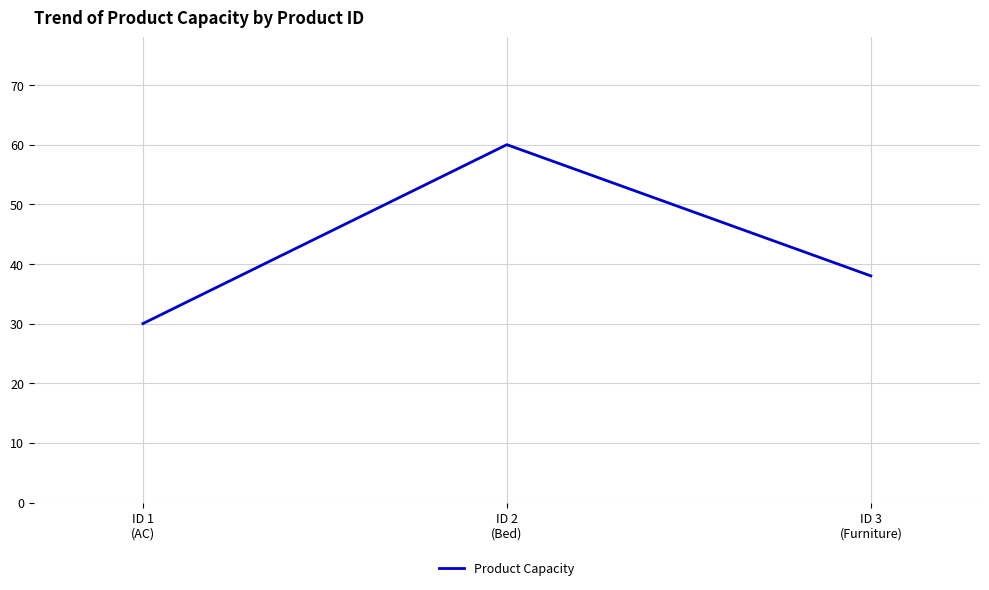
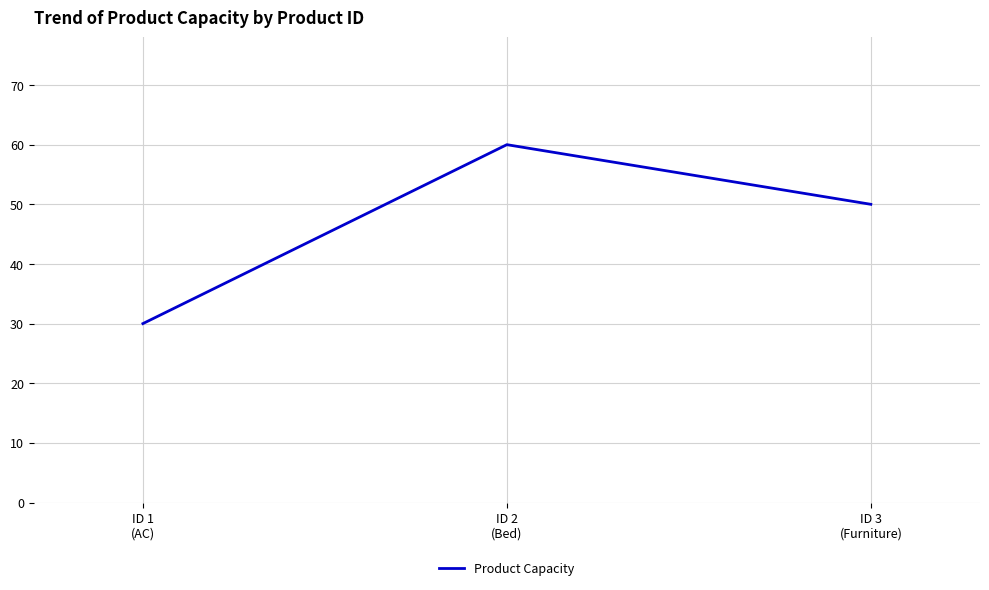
  {
    "ID 1 (AC)": 30,
    "ID 2 (Bed)": 60,
-   "ID 3 (Furniture)": 38
+   "ID 3 (Furniture)": 50
  }
